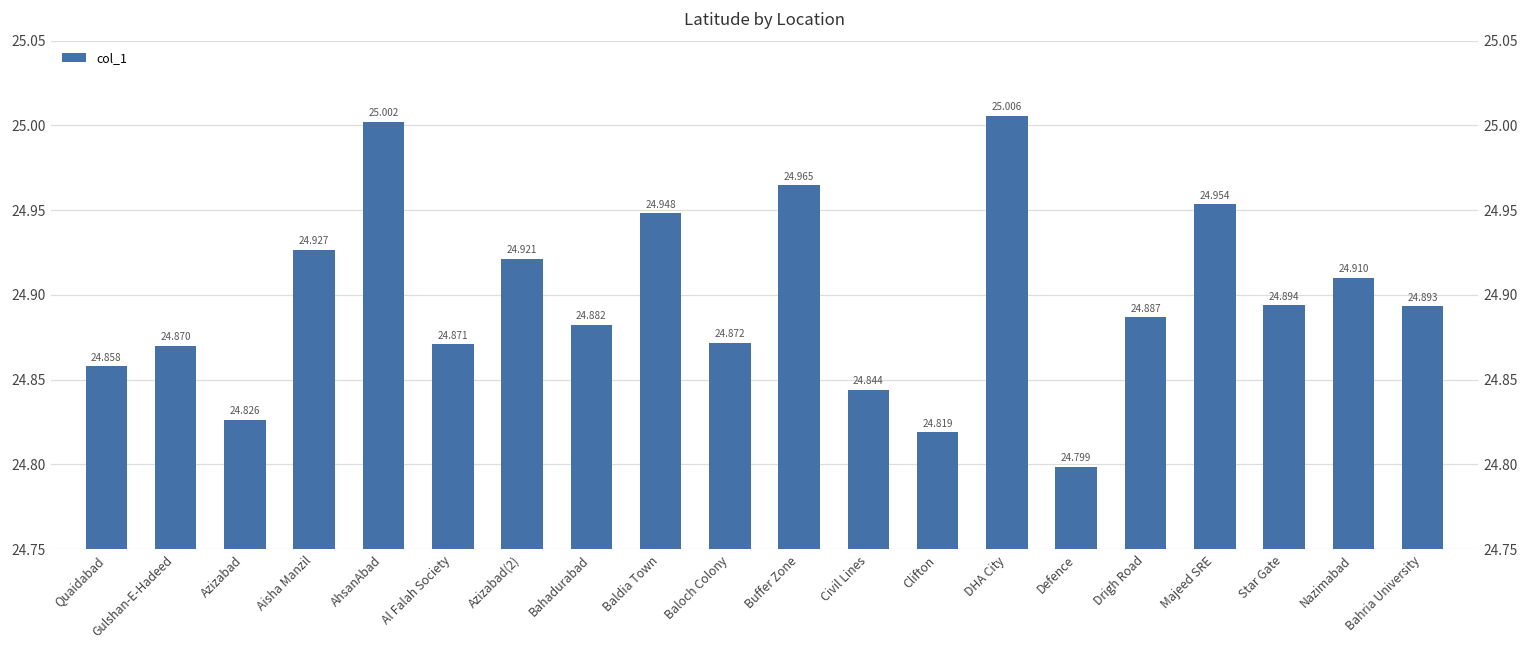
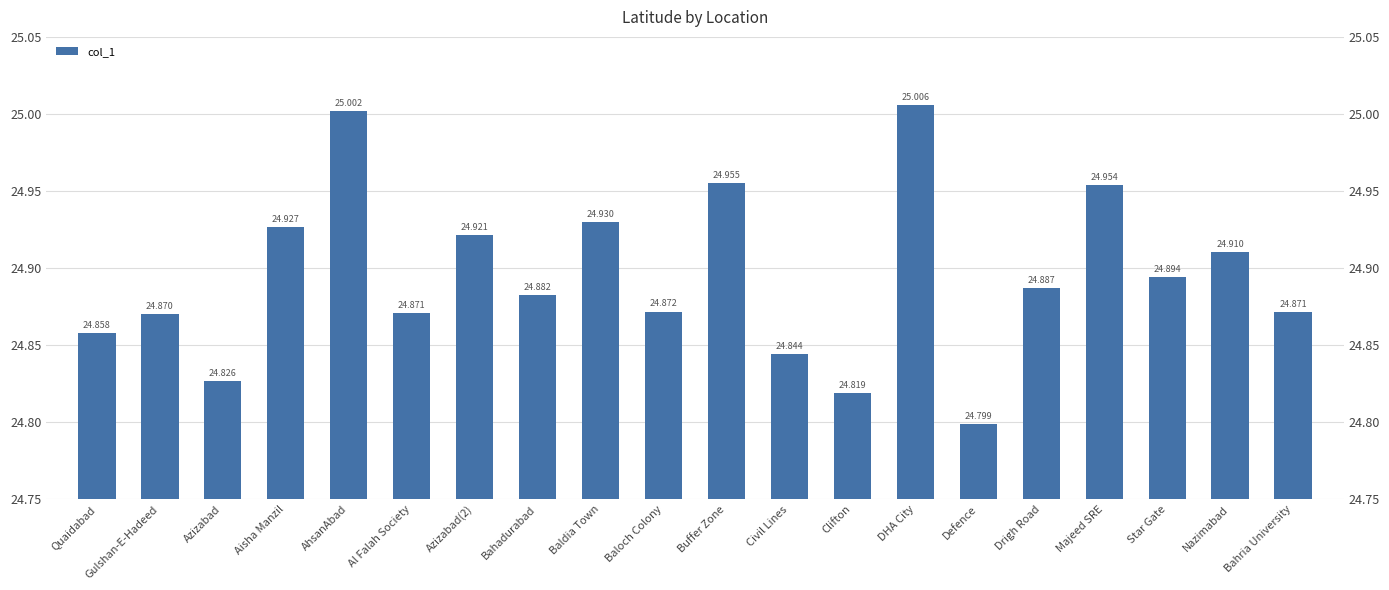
  {
    "Quaidabad": 24.858,
    "Gulshan-E-Hadeed": 24.870,
    "Azizabad": 24.826,
    "Aisha Manzil": 24.927,
    "AhsanAbad": 25.002,
    "Al Falah Society": 24.871,
    "Azizabad(2)": 24.921,
    "Bahadurabad": 24.882,
-   "Baldia Town": 24.948,
+   "Baldia Town": 24.930,
    "Baloch Colony": 24.872,
-   "Buffer Zone": 24.965,
+   "Buffer Zone": 24.955,
    "Civil Lines": 24.844,
    "Clifton": 24.819,
    "DHA City": 25.006,
    "Defence": 24.799,
    "Drigh Road": 24.887,
    "Majeed SRE": 24.954,
    "Star Gate": 24.894,
    "Nazimabad": 24.910,
-   "Bahria University": 24.893
+   "Bahria University": 24.871
  }
